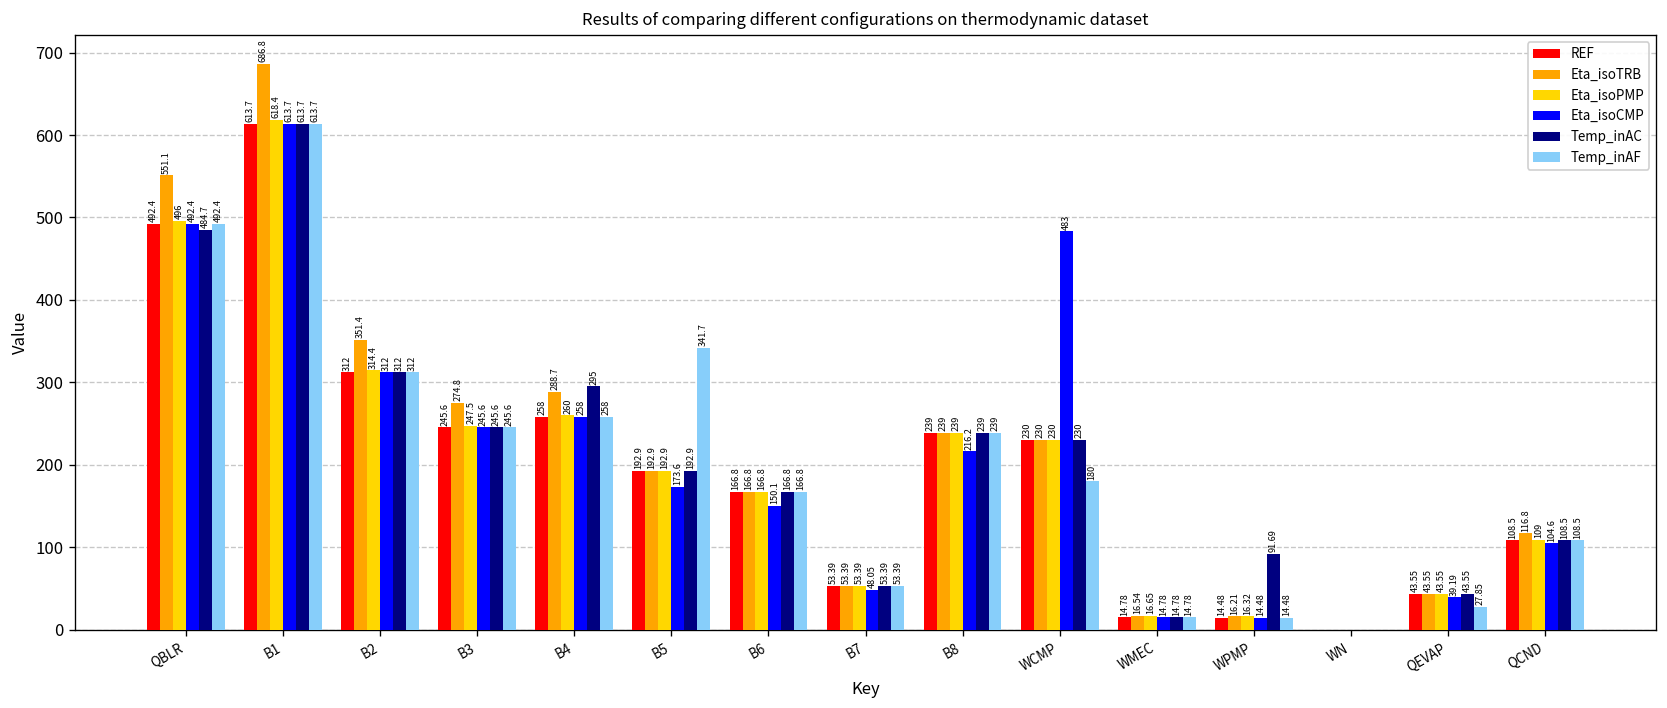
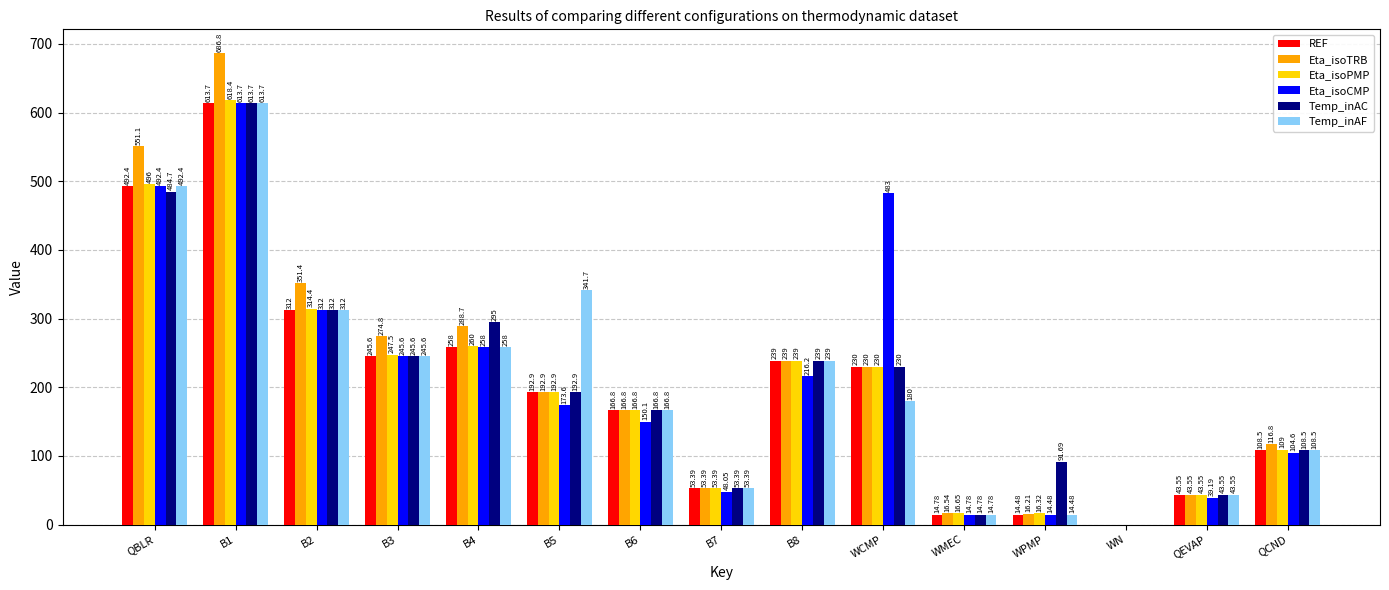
  {
    "REF": {
      "QBLR": 492.4,
      "B1": 613.7,
      "B2": 312,
      "B3": 245.6,
      "B4": 258,
      "B5": 192.9,
      "B6": 166.8,
      "B7": 53.39,
      "B8": 239,
      "WCMP": 230,
      "WMEC": 14.78,
      "WPMP": 14.48,
      "QEVAP": 43.55,
      "QCND": 108.5
    },
    "Eta_isoCMP": {
      "QBLR": 492.4,
      "B1": 613.7,
      "B2": 312,
      "B3": 245.6,
      "B4": 258,
      "B5": 173.6,
      "B6": 150.1,
      "B7": 48.05,
      "B8": 216.2,
      "WCMP": 483,
      "WMEC": 14.78,
      "WPMP": 14.48,
      "QEVAP": 39.19,
      "QCND": 104.6
    },
    "Temp_inAC": {
      "QBLR": 484.7,
      "B1": 613.7,
      "B2": 312,
      "B3": 245.6,
      "B4": 295,
      "B5": 192.9,
      "B6": 166.8,
      "B7": 53.39,
      "B8": 239,
      "WCMP": 230,
      "WMEC": 14.78,
      "WPMP": 91.69,
      "QEVAP": 43.55,
      "QCND": 108.5
    },
    "Temp_inAF": {
      "QBLR": 492.4,
      "B1": 613.7,
      "B2": 312,
      "B3": 245.6,
      "B4": 258,
      "B5": 341.7,
      "B6": 166.8,
      "B7": 53.39,
      "B8": 239,
      "WCMP": 180,
      "WMEC": 14.78,
      "WPMP": 14.48,
-     "QEVAP": 27.85,
+     "QEVAP": 43.55,
      "QCND": 108.5
    }
  }
